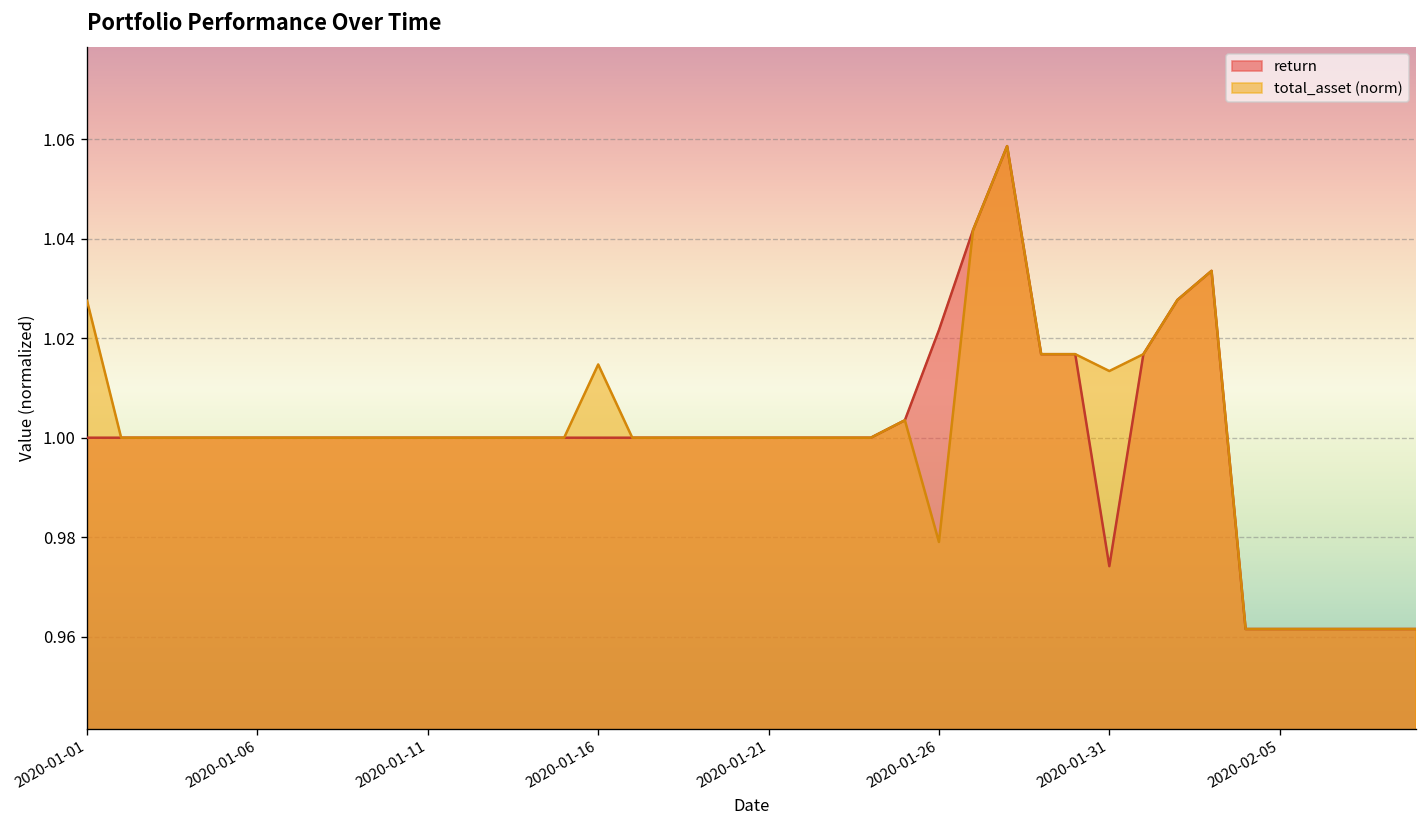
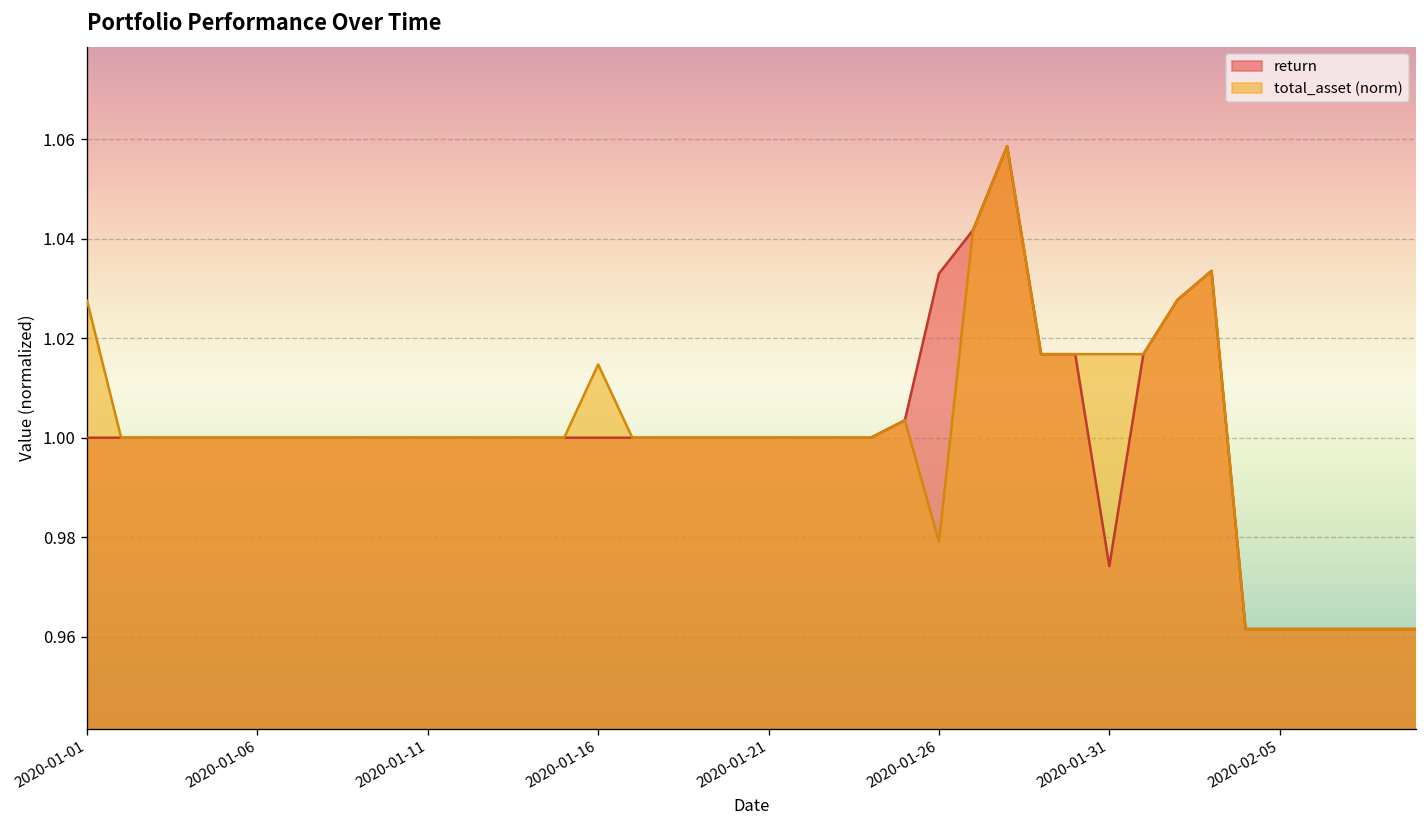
  {
    "return": {
      "2020-01-01": 1.000,
      "2020-01-16": 1.000,
-     "2020-01-26": 1.022,
+     "2020-01-26": 1.033,
      "2020-01-31": 0.974
    },
    "total_asset (norm)": {
      "2020-01-01": 1.028,
      "2020-01-16": 1.015,
      "2020-01-26": 0.979,
-     "2020-01-31": 1.013
+     "2020-01-31": 1.017
    }
  }
